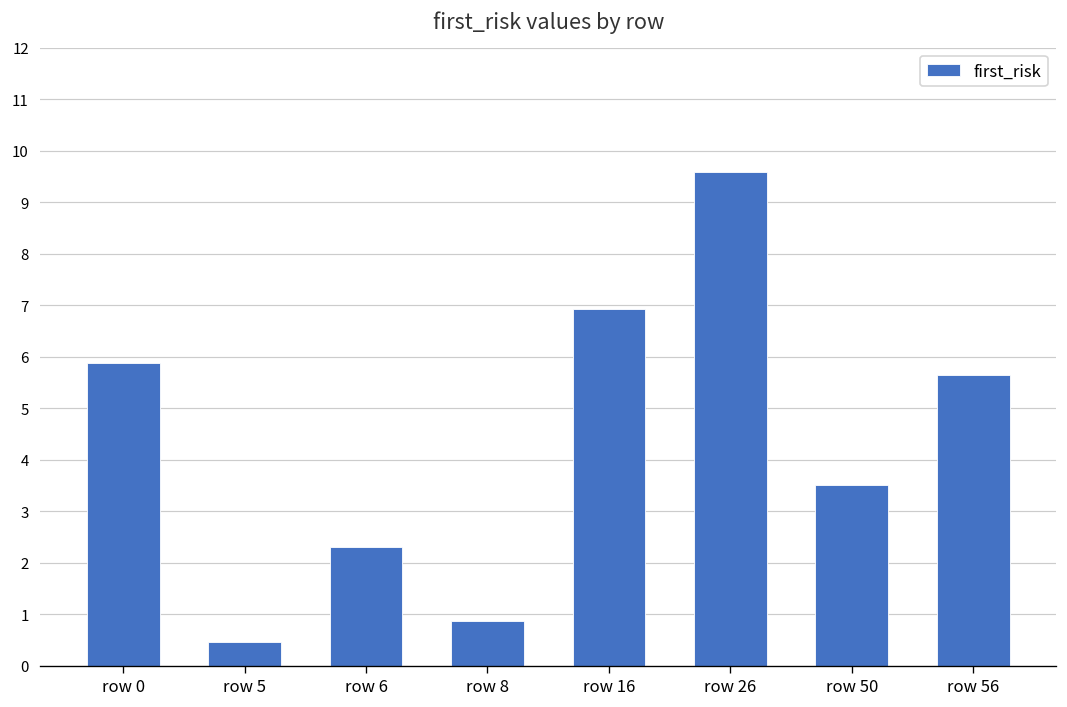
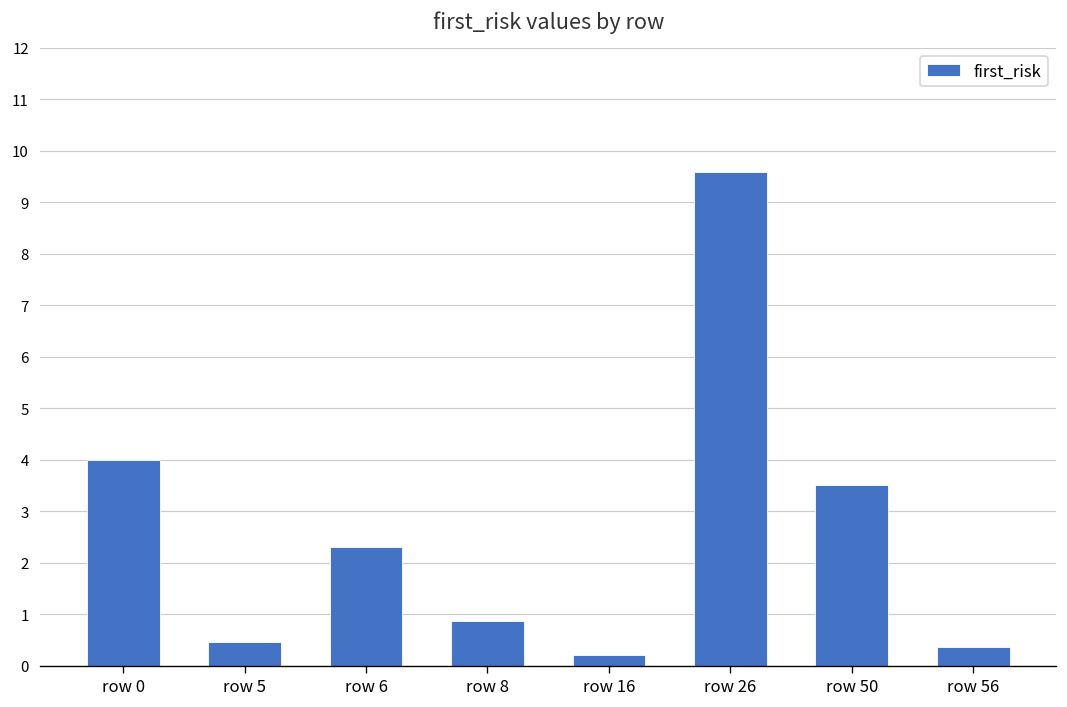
  {
-   "row 0": 5.9,
+   "row 0": 4.0,
    "row 5": 0.5,
    "row 6": 2.3,
    "row 8": 0.9,
-   "row 16": 6.9,
+   "row 16": 0.2,
    "row 26": 9.6,
    "row 50": 3.5,
-   "row 56": 5.6
+   "row 56": 0.4
  }
